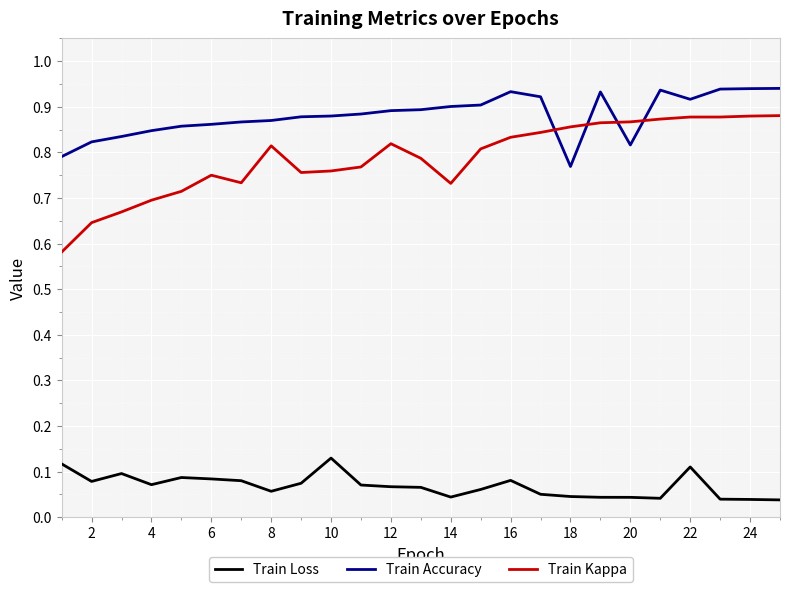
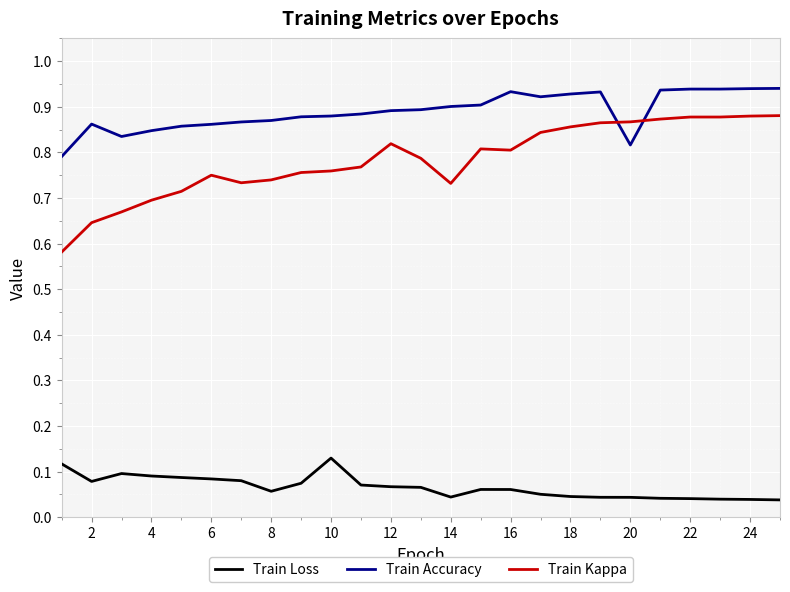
  {
    "Train Loss": {
      "2": 0.08,
-     "4": 0.07,
+     "4": 0.09,
      "6": 0.08,
      "8": 0.06,
      "10": 0.13,
      "12": 0.07,
      "14": 0.04,
-     "16": 0.08,
+     "16": 0.06,
      "18": 0.05,
      "20": 0.04,
-     "22": 0.11,
+     "22": 0.04,
      "24": 0.04
    },
    "Train Accuracy": {
-     "2": 0.82,
+     "2": 0.86,
      "4": 0.85,
      "6": 0.86,
      "8": 0.87,
      "10": 0.88,
      "12": 0.89,
      "14": 0.90,
      "16": 0.93,
-     "18": 0.77,
+     "18": 0.93,
      "20": 0.82,
-     "22": 0.92,
+     "22": 0.94,
      "24": 0.94
    },
    "Train Kappa": {
      "2": 0.65,
      "4": 0.70,
      "6": 0.75,
-     "8": 0.81,
+     "8": 0.74,
      "10": 0.76,
      "12": 0.82,
      "14": 0.73,
-     "16": 0.83,
+     "16": 0.80,
      "18": 0.86,
      "20": 0.87,
      "22": 0.88,
      "24": 0.88
    }
  }
